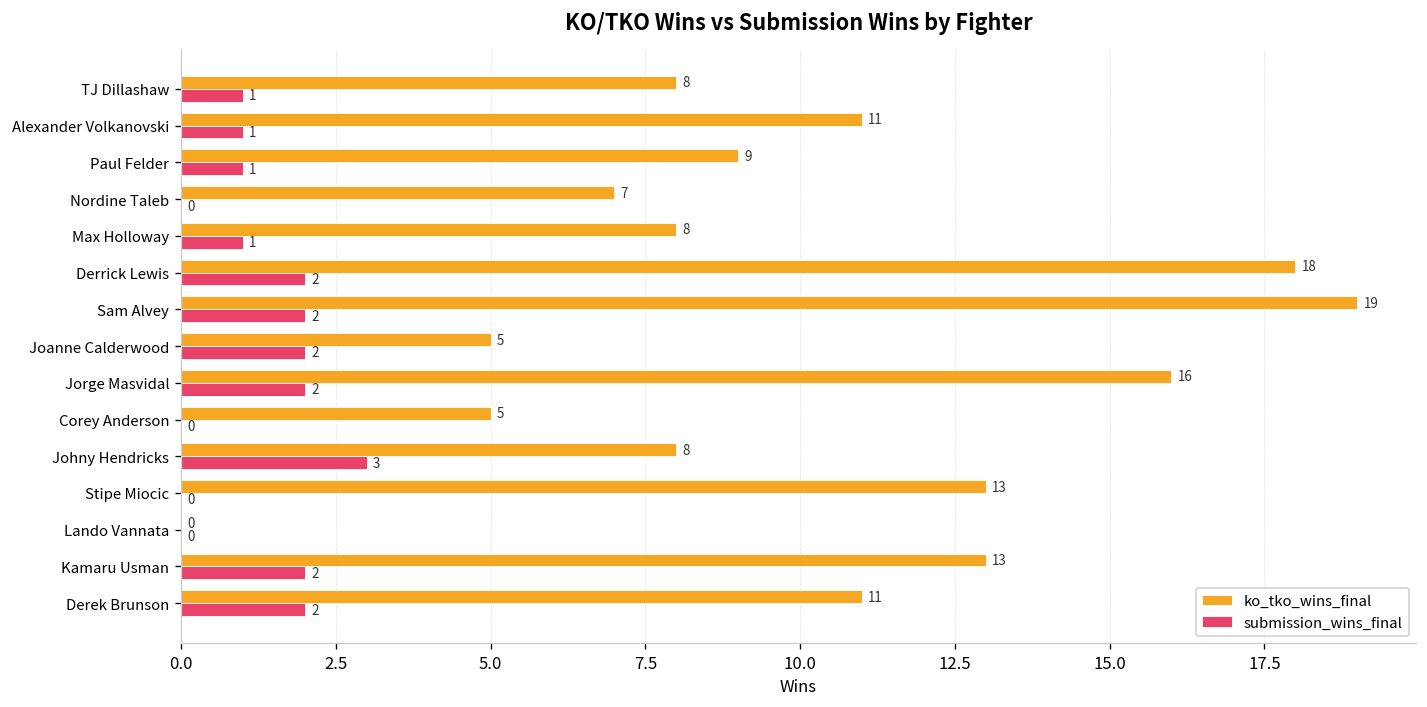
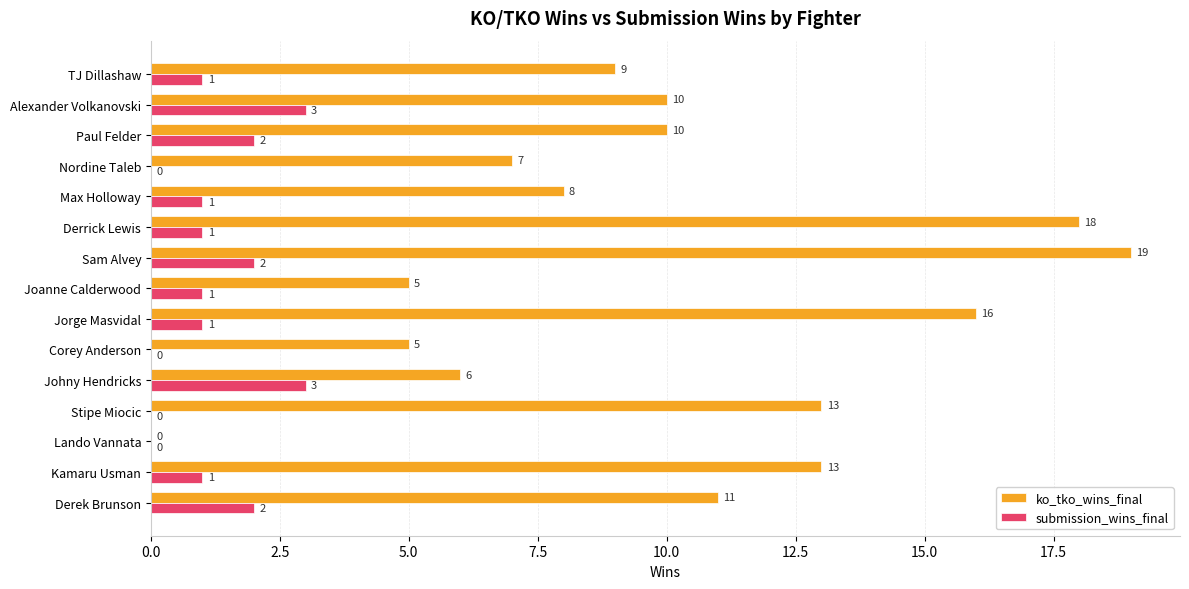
  {
    "ko_tko_wins_final": {
-     "TJ Dillashaw": 8,
-     "Alexander Volkanovski": 11,
-     "Paul Felder": 9,
+     "TJ Dillashaw": 9,
+     "Alexander Volkanovski": 10,
+     "Paul Felder": 10,
      "Nordine Taleb": 7,
      "Max Holloway": 8,
      "Derrick Lewis": 18,
      "Sam Alvey": 19,
      "Joanne Calderwood": 5,
      "Jorge Masvidal": 16,
      "Corey Anderson": 5,
-     "Johny Hendricks": 8,
+     "Johny Hendricks": 6,
      "Stipe Miocic": 13,
      "Lando Vannata": 0,
      "Kamaru Usman": 13,
      "Derek Brunson": 11
    },
    "submission_wins_final": {
      "TJ Dillashaw": 1,
-     "Alexander Volkanovski": 1,
-     "Paul Felder": 1,
+     "Alexander Volkanovski": 3,
+     "Paul Felder": 2,
      "Nordine Taleb": 0,
      "Max Holloway": 1,
-     "Derrick Lewis": 2,
+     "Derrick Lewis": 1,
      "Sam Alvey": 2,
-     "Joanne Calderwood": 2,
-     "Jorge Masvidal": 2,
+     "Joanne Calderwood": 1,
+     "Jorge Masvidal": 1,
      "Corey Anderson": 0,
      "Johny Hendricks": 3,
      "Stipe Miocic": 0,
      "Lando Vannata": 0,
-     "Kamaru Usman": 2,
+     "Kamaru Usman": 1,
      "Derek Brunson": 2
    }
  }
